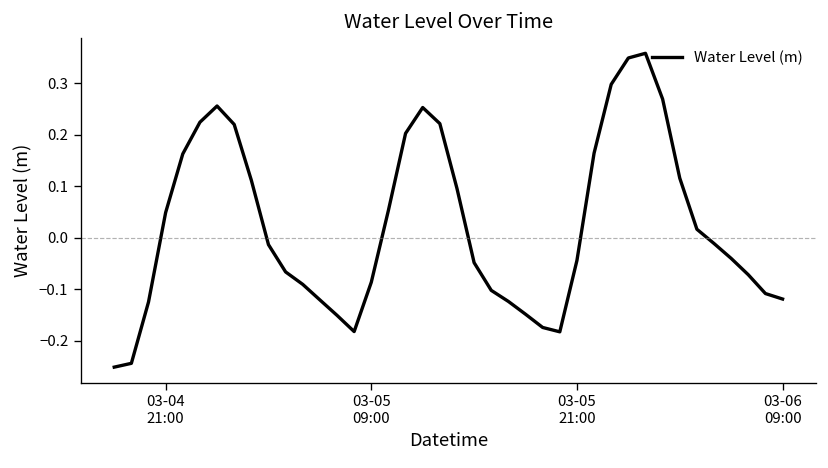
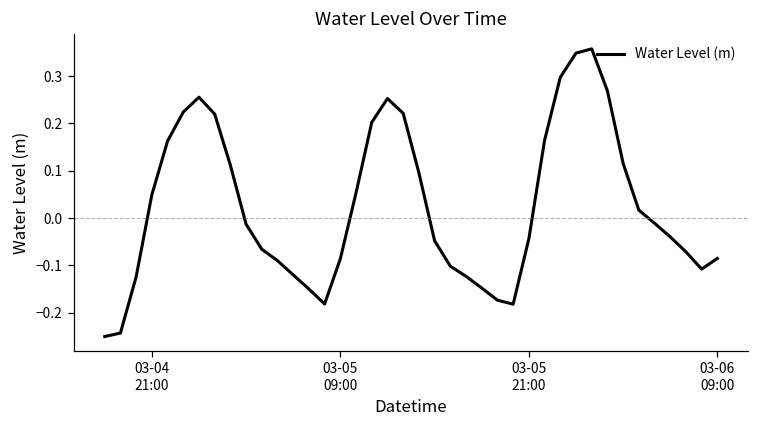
  {
    "03-04 21:00": 0.05,
    "03-05 09:00": -0.09,
    "03-05 21:00": -0.04,
-   "03-06 09:00": -0.12
+   "03-06 09:00": -0.09
  }
